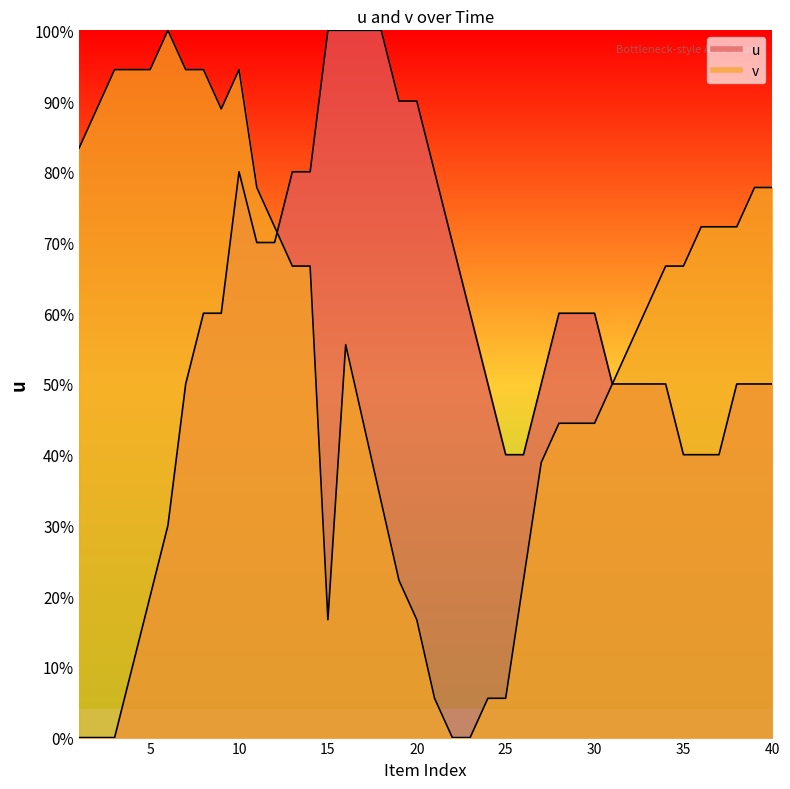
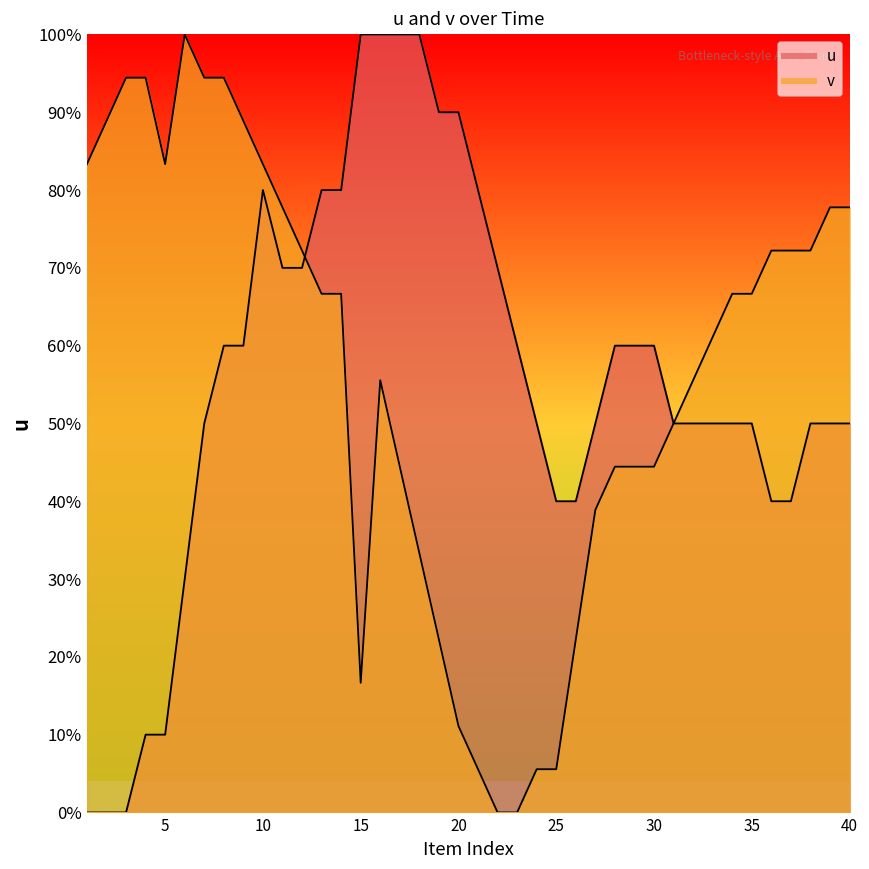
  {
    "u": {
-     "5": "20%",
+     "5": "10%",
      "10": "80%",
      "15": "100%",
      "20": "90%",
      "25": "40%",
      "30": "60%",
-     "35": "40%",
+     "35": "50%",
      "40": "50%"
    },
    "v": {
-     "5": "94%",
-     "10": "94%",
+     "5": "83%",
+     "10": "83%",
      "15": "17%",
-     "20": "17%",
+     "20": "11%",
      "25": "6%",
      "30": "44%",
      "35": "67%",
      "40": "78%"
    }
  }
